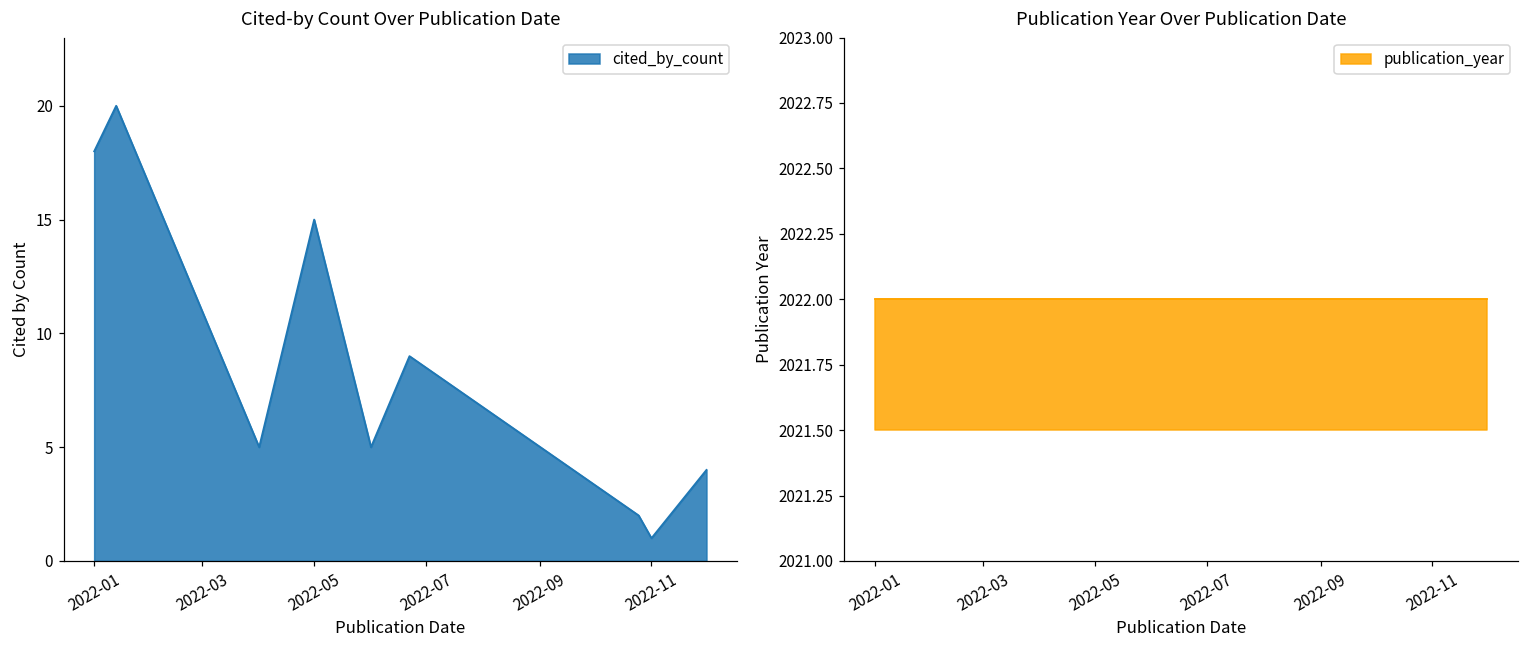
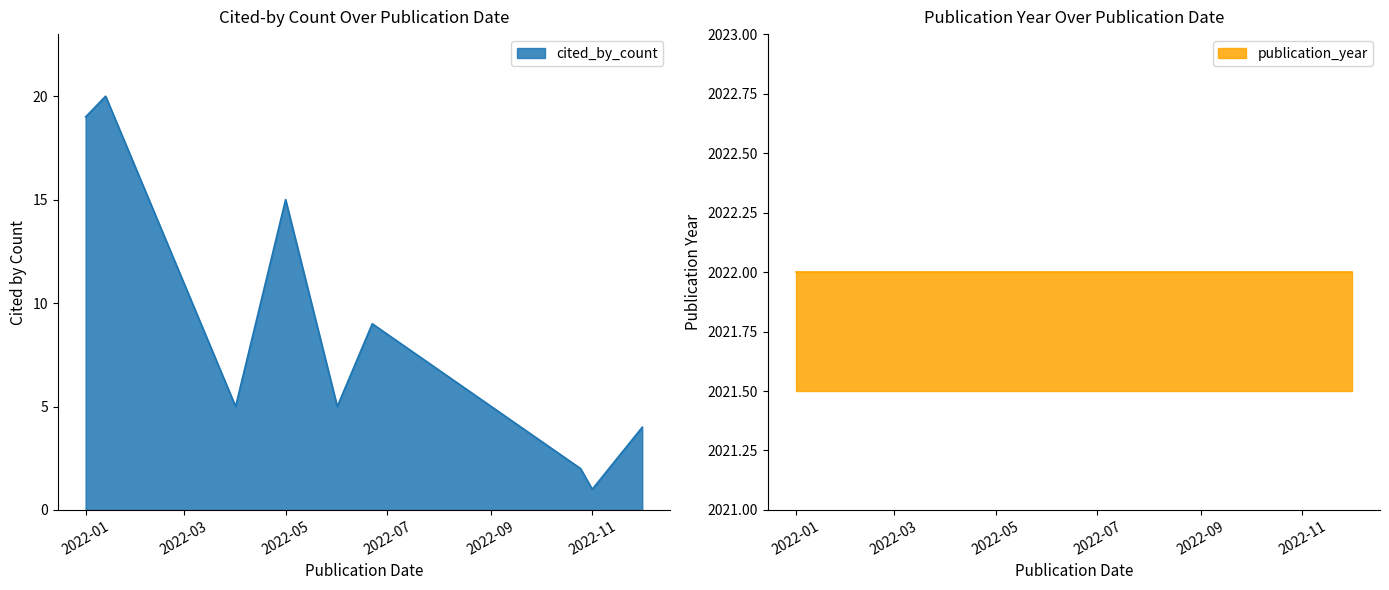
  {
    "Cited-by Count Over Publication Date": {
-     "2022-01": 18,
+     "2022-01": 19,
      "2022-05": 15,
      "2022-11": 1
    },
    "Publication Year Over Publication Date": {
      "2022-01": 2022.00,
      "2022-05": 2022.00,
      "2022-11": 2022.00
    }
  }
